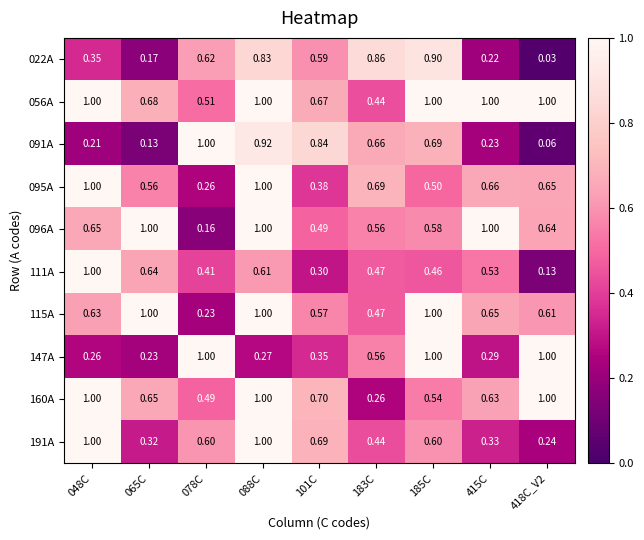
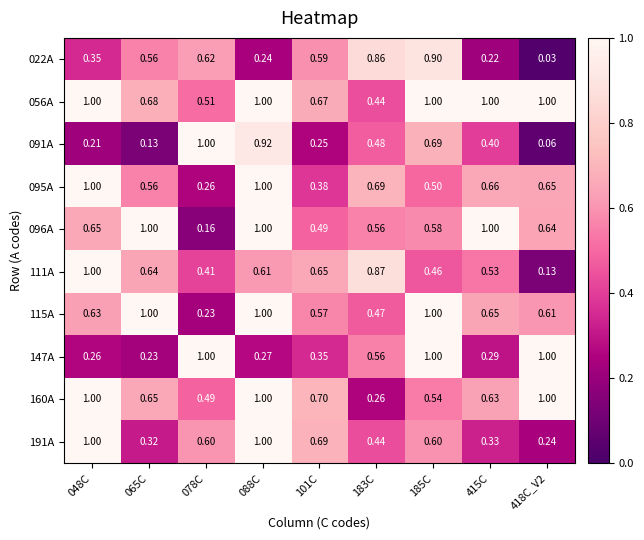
  {
    "022A": {
      "048C": 0.35,
-     "065C": 0.17,
+     "065C": 0.56,
      "078C": 0.62,
-     "088C": 0.83,
+     "088C": 0.24,
      "101C": 0.59,
      "183C": 0.86,
      "185C": 0.90,
      "415C": 0.22,
      "418C_V2": 0.03
    },
    "056A": {
      "048C": 1.00,
      "065C": 0.68,
      "078C": 0.51,
      "088C": 1.00,
      "101C": 0.67,
      "183C": 0.44,
      "185C": 1.00,
      "415C": 1.00,
      "418C_V2": 1.00
    },
    "091A": {
      "048C": 0.21,
      "065C": 0.13,
      "078C": 1.00,
      "088C": 0.92,
-     "101C": 0.84,
-     "183C": 0.66,
+     "101C": 0.25,
+     "183C": 0.48,
      "185C": 0.69,
-     "415C": 0.23,
+     "415C": 0.40,
      "418C_V2": 0.06
    },
    "095A": {
      "048C": 1.00,
      "065C": 0.56,
      "078C": 0.26,
      "088C": 1.00,
      "101C": 0.38,
      "183C": 0.69,
      "185C": 0.50,
      "415C": 0.66,
      "418C_V2": 0.65
    },
    "096A": {
      "048C": 0.65,
      "065C": 1.00,
      "078C": 0.16,
      "088C": 1.00,
      "101C": 0.49,
      "183C": 0.56,
      "185C": 0.58,
      "415C": 1.00,
      "418C_V2": 0.64
    },
    "111A": {
      "048C": 1.00,
      "065C": 0.64,
      "078C": 0.41,
      "088C": 0.61,
-     "101C": 0.30,
-     "183C": 0.47,
+     "101C": 0.65,
+     "183C": 0.87,
      "185C": 0.46,
      "415C": 0.53,
      "418C_V2": 0.13
    },
    "115A": {
      "048C": 0.63,
      "065C": 1.00,
      "078C": 0.23,
      "088C": 1.00,
      "101C": 0.57,
      "183C": 0.47,
      "185C": 1.00,
      "415C": 0.65,
      "418C_V2": 0.61
    },
    "147A": {
      "048C": 0.26,
      "065C": 0.23,
      "078C": 1.00,
      "088C": 0.27,
      "101C": 0.35,
      "183C": 0.56,
      "185C": 1.00,
      "415C": 0.29,
      "418C_V2": 1.00
    },
    "160A": {
      "048C": 1.00,
      "065C": 0.65,
      "078C": 0.49,
      "088C": 1.00,
      "101C": 0.70,
      "183C": 0.26,
      "185C": 0.54,
      "415C": 0.63,
      "418C_V2": 1.00
    },
    "191A": {
      "048C": 1.00,
      "065C": 0.32,
      "078C": 0.60,
      "088C": 1.00,
      "101C": 0.69,
      "183C": 0.44,
      "185C": 0.60,
      "415C": 0.33,
      "418C_V2": 0.24
    }
  }
